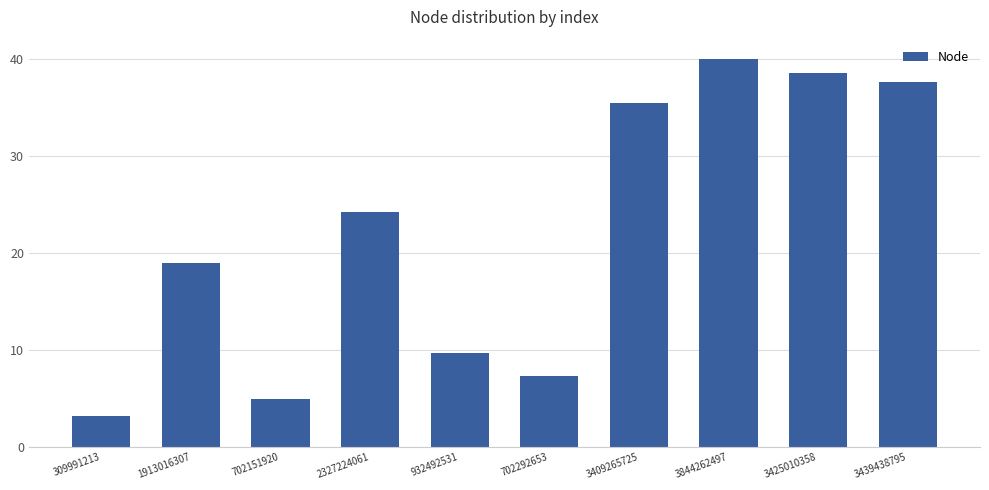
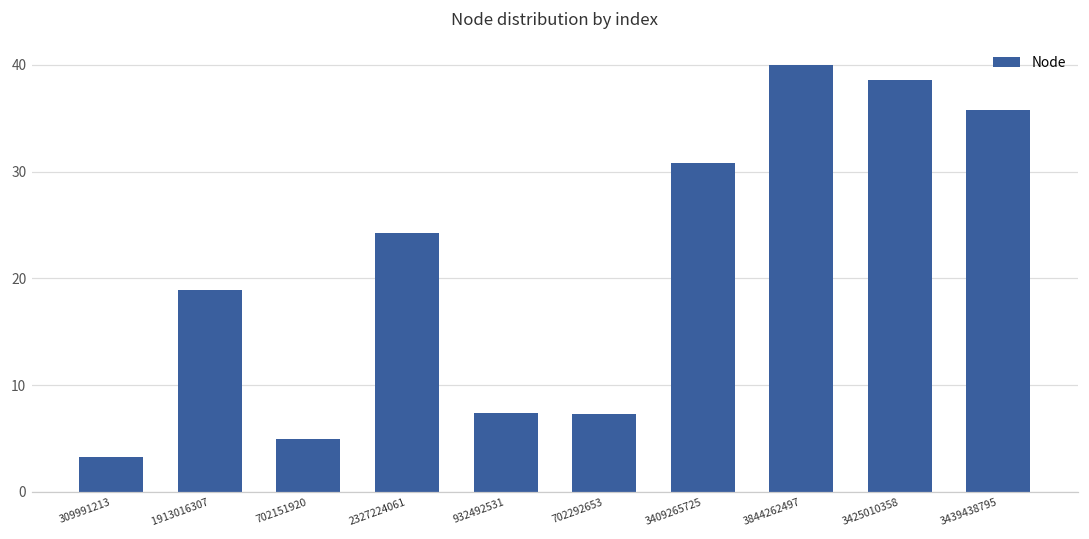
  {
    "309991213": 3,
    "1913016307": 19,
    "702151920": 5,
    "2327224061": 24,
-   "932492531": 10,
+   "932492531": 7,
    "702292653": 7,
-   "3409265725": 35,
+   "3409265725": 31,
    "3844262497": 40,
    "3425010358": 39,
-   "3439438795": 38
+   "3439438795": 36
  }
